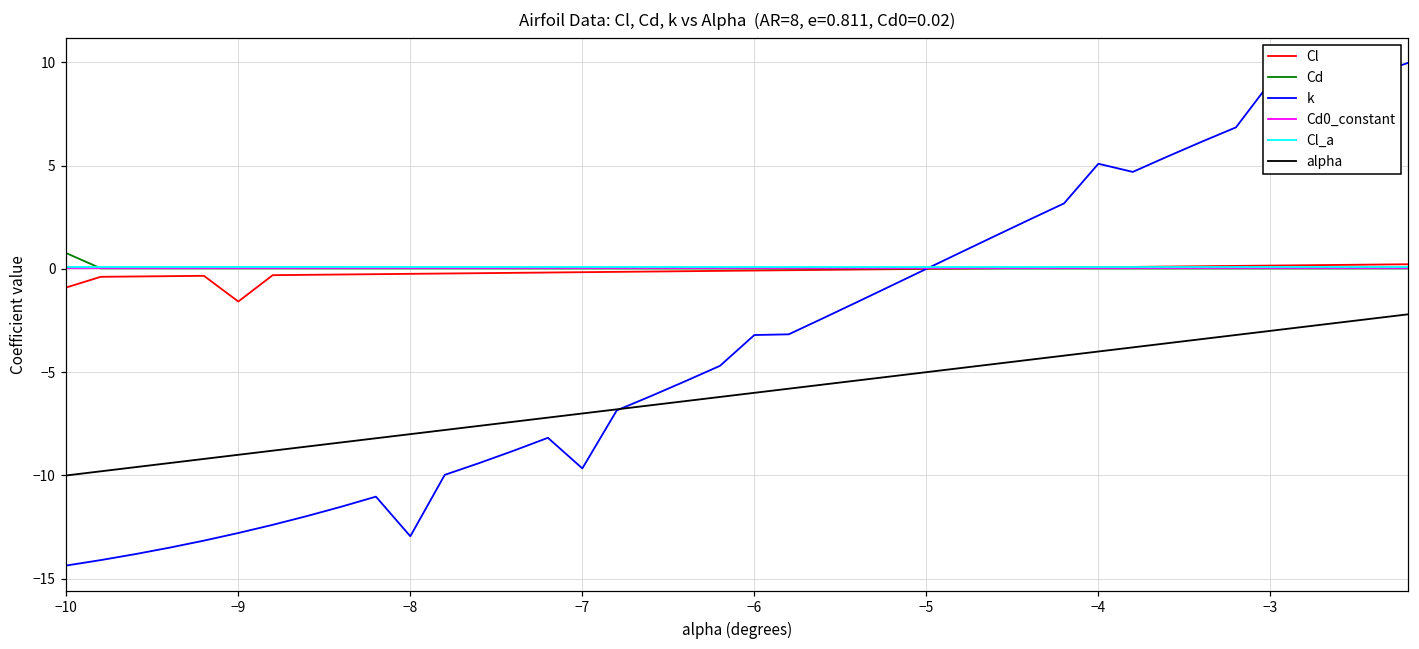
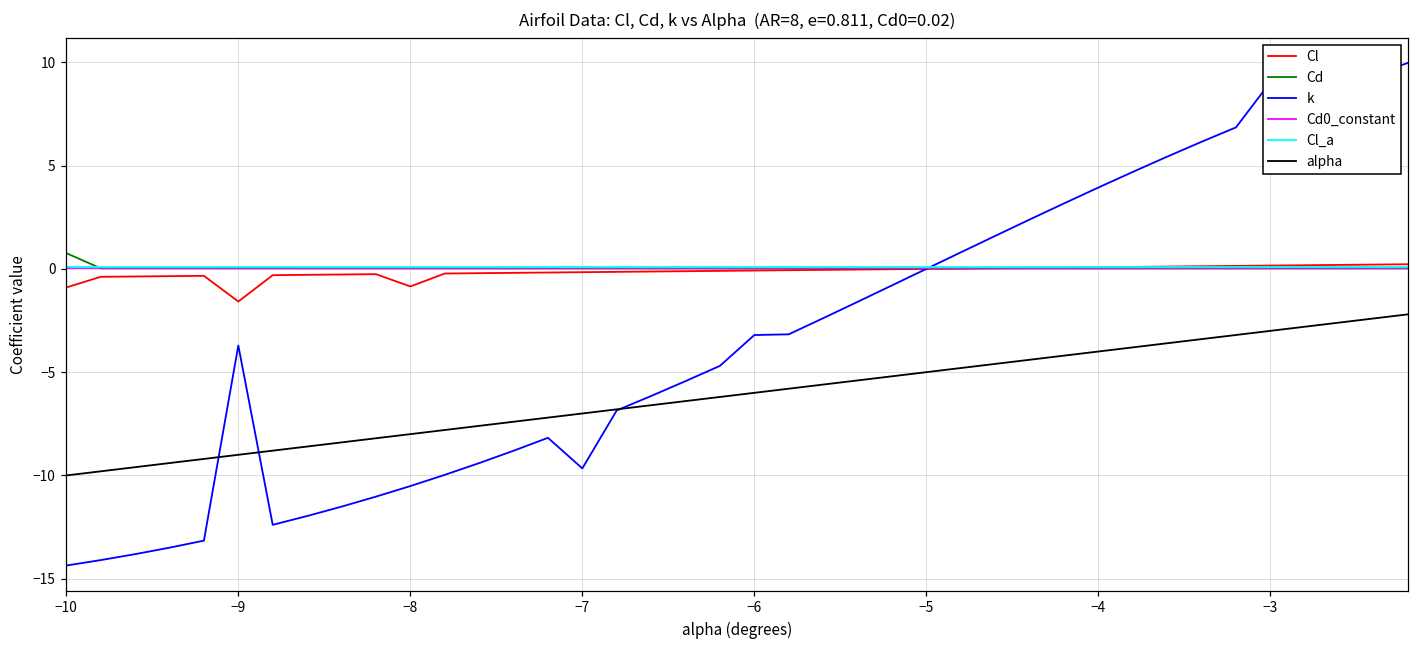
  {
    "Cl": {
      "−10": -0.9,
      "−9": -1.6,
-     "−8": -0.2,
+     "−8": -0.9,
      "−7": -0.2
    },
    "Cd": {
      "−10": 0.8
    },
    "k": {
      "−10": -14.4,
-     "−9": -12.8,
-     "−8": -12.9,
+     "−9": -3.7,
+     "−8": -10.5,
      "−7": -9.7,
      "−6": -3.2,
-     "−4": 5.1
+     "−4": 3.9
    },
    "alpha": {
      "−10": -10.0,
      "−9": -9.0,
      "−8": -8.0,
      "−7": -7.0,
      "−6": -6.0,
      "−5": -5.0,
      "−4": -4.0,
      "−3": -3.0
    }
  }
